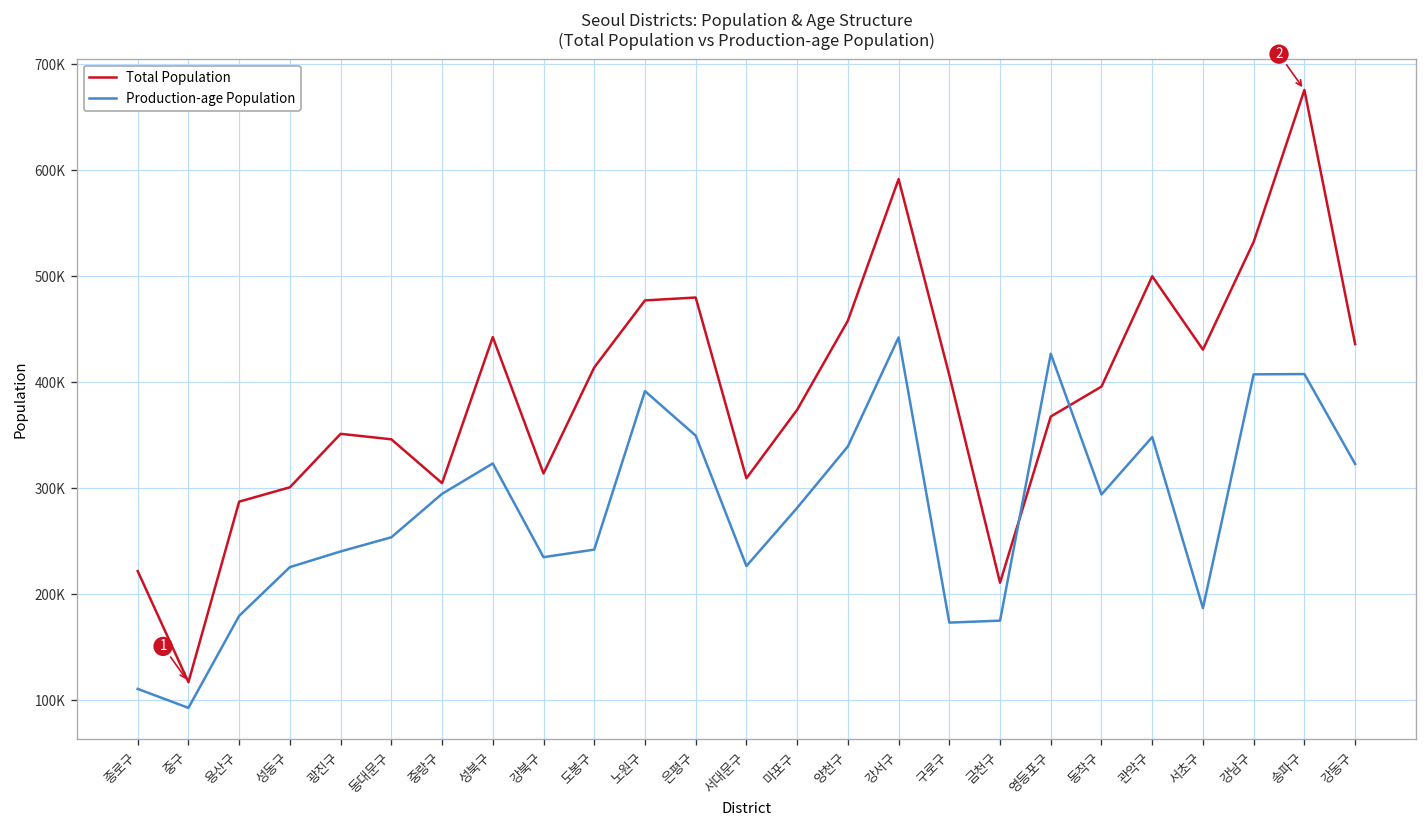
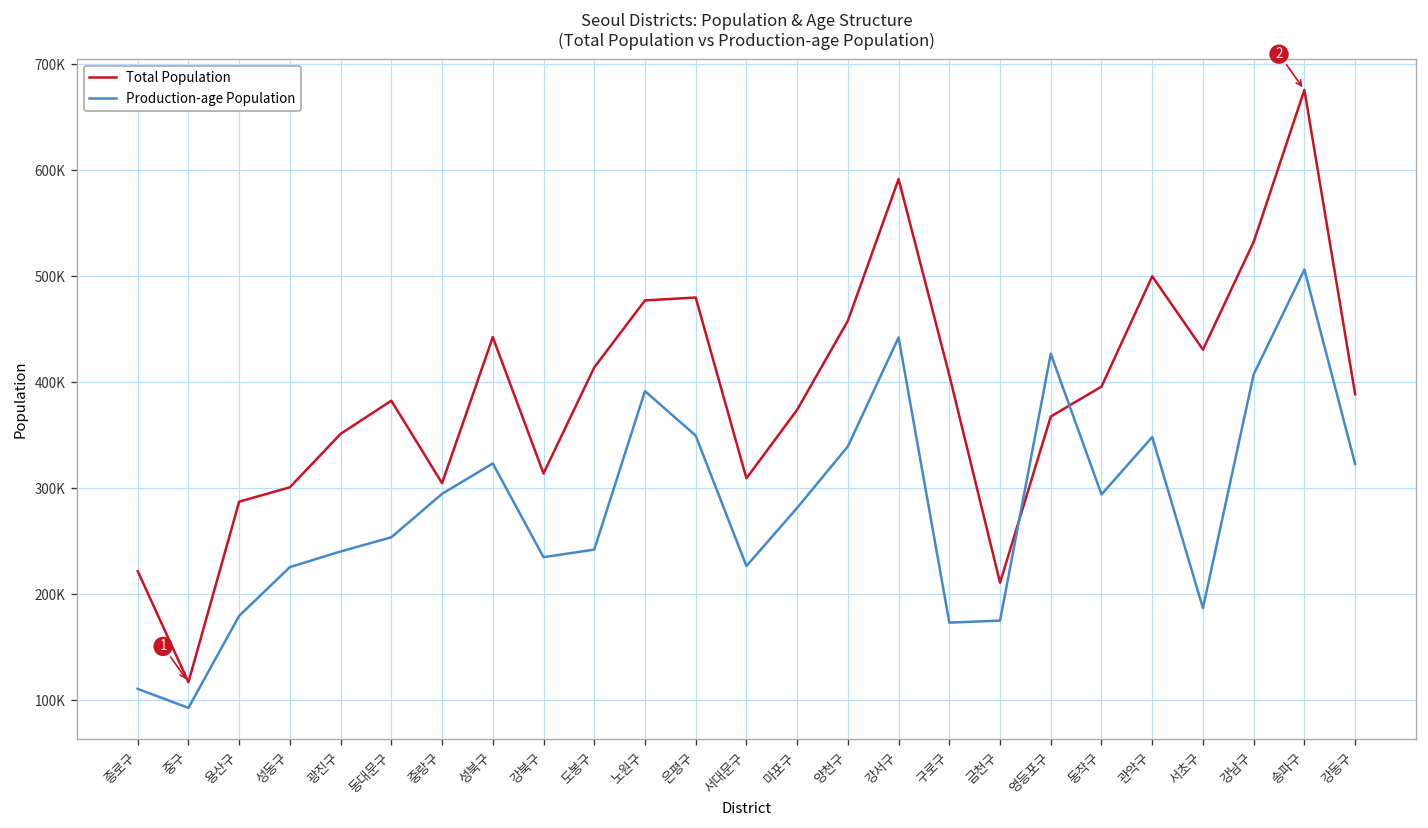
  {
    "Total Population": {
      "종로구": 220000,
      "중구": 120000,
      "용산구": 290000,
      "성동구": 300000,
      "광진구": 350000,
-     "동대문구": 350000,
+     "동대문구": 380000,
      "중랑구": 300000,
      "성북구": 440000,
      "강북구": 310000,
      "도봉구": 410000,
      "노원구": 480000,
      "은평구": 480000,
      "서대문구": 310000,
      "마포구": 370000,
      "양천구": 460000,
      "강서구": 590000,
      "구로구": 410000,
      "금천구": 210000,
      "영등포구": 370000,
      "동작구": 400000,
      "관악구": 500000,
      "서초구": 430000,
      "강남구": 530000,
      "송파구": 680000,
-     "강동구": 440000
+     "강동구": 390000
    },
    "Production-age Population": {
      "종로구": 110000,
      "중구": 90000,
      "용산구": 180000,
      "성동구": 230000,
      "광진구": 240000,
      "동대문구": 250000,
      "중랑구": 290000,
      "성북구": 320000,
      "강북구": 230000,
      "도봉구": 240000,
      "노원구": 390000,
      "은평구": 350000,
      "서대문구": 230000,
      "마포구": 280000,
      "양천구": 340000,
      "강서구": 440000,
      "구로구": 170000,
      "금천구": 180000,
      "영등포구": 430000,
      "동작구": 290000,
      "관악구": 350000,
      "서초구": 190000,
      "강남구": 410000,
-     "송파구": 410000,
+     "송파구": 510000,
      "강동구": 320000
    }
  }
